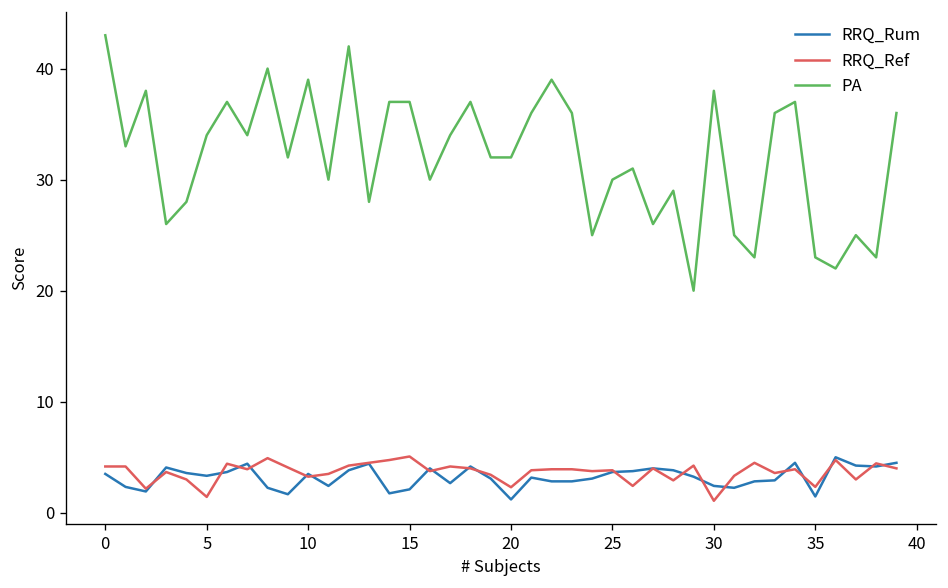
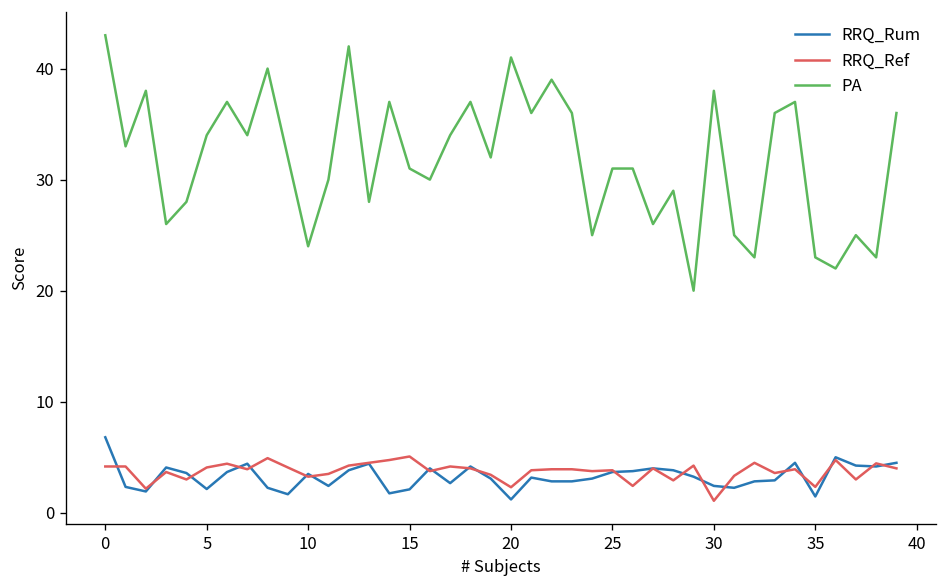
  {
    "RRQ_Rum": {
-     "0": 4,
-     "5": 3,
+     "0": 7,
+     "5": 2,
      "15": 2,
      "20": 1,
      "30": 2,
      "35": 1
    },
    "RRQ_Ref": {
      "0": 4,
-     "5": 1,
+     "5": 4,
      "15": 5,
      "20": 2,
      "30": 1,
      "35": 2
    },
    "PA": {
      "0": 43,
      "5": 34,
-     "10": 39,
-     "15": 37,
-     "20": 32,
-     "25": 30,
+     "10": 24,
+     "15": 31,
+     "20": 41,
+     "25": 31,
      "30": 38,
      "35": 23
    }
  }
